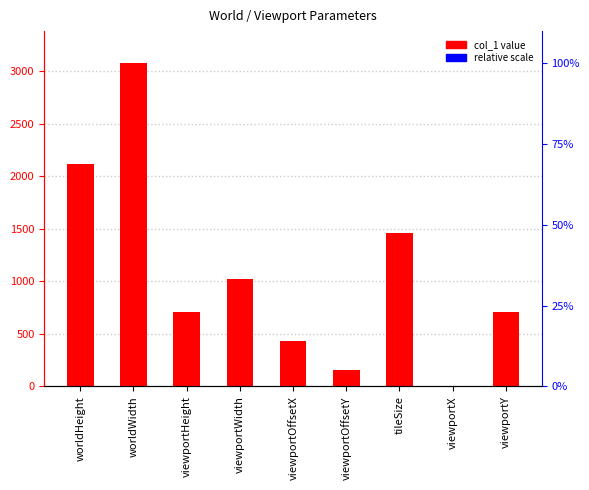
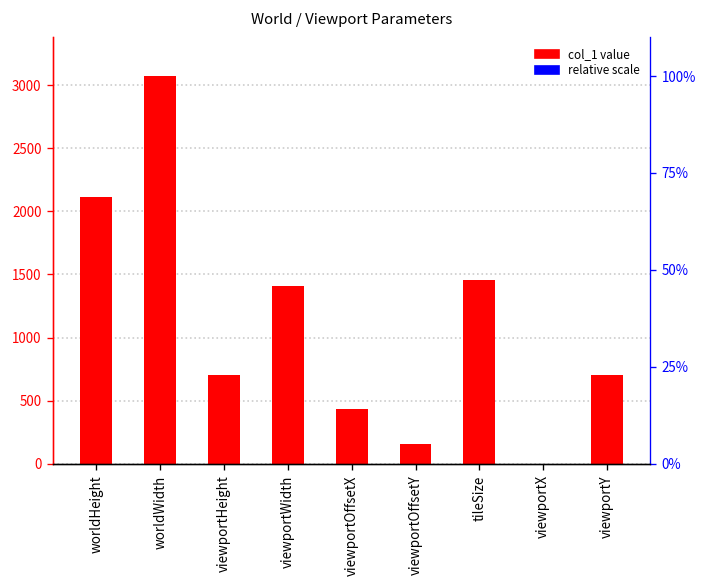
  {
    "worldHeight": 2110,
    "worldWidth": 3070,
    "viewportHeight": 700,
-   "viewportWidth": 1020,
+   "viewportWidth": 1410,
    "viewportOffsetX": 430,
    "viewportOffsetY": 160,
    "tileSize": 1460,
    "viewportX": 0,
    "viewportY": 700
  }
